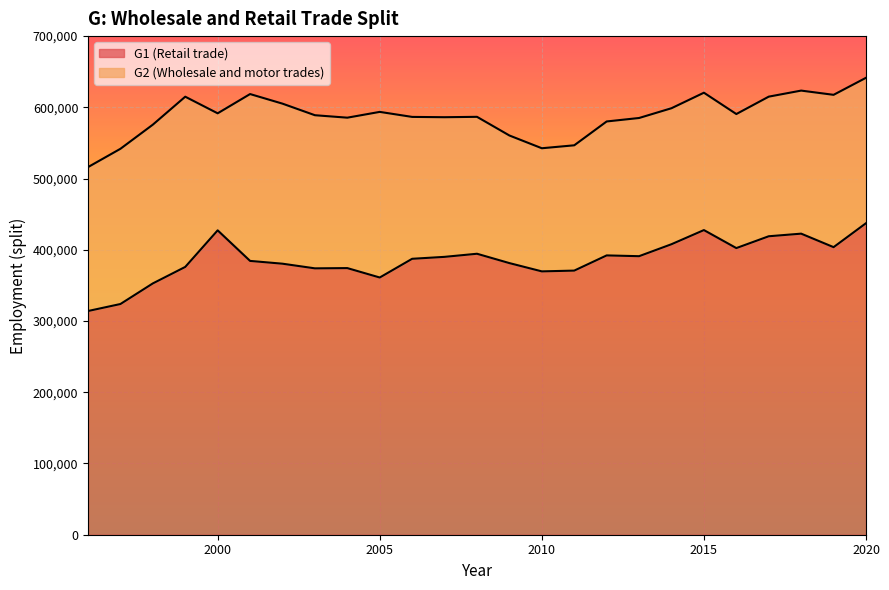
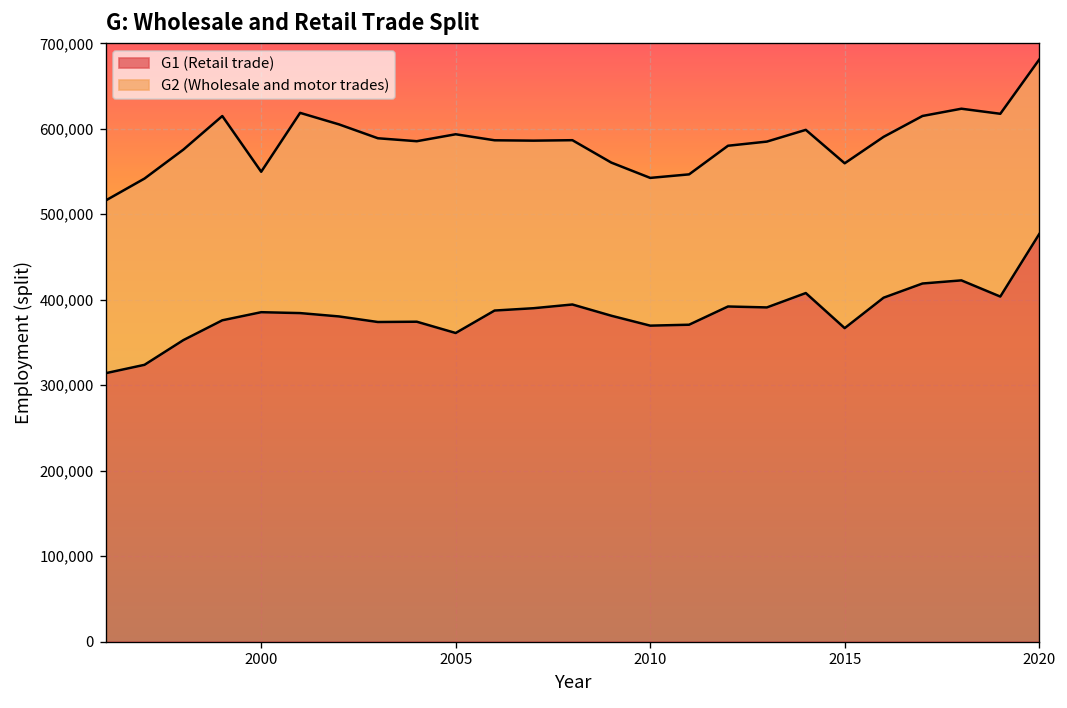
  {
    "G1 (Retail trade)": {
-     "2000": "430,000",
+     "2000": "390,000",
      "2005": "360,000",
      "2010": "370,000",
-     "2015": "430,000",
-     "2020": "440,000"
+     "2015": "370,000",
+     "2020": "480,000"
    },
    "G2 (Wholesale and motor trades)": {
      "2000": "160,000",
      "2005": "230,000",
      "2010": "170,000",
      "2015": "190,000",
      "2020": "200,000"
    }
  }
